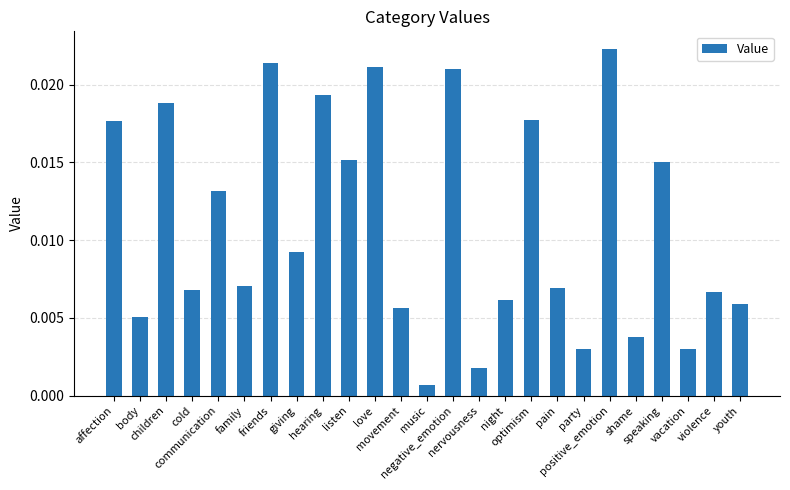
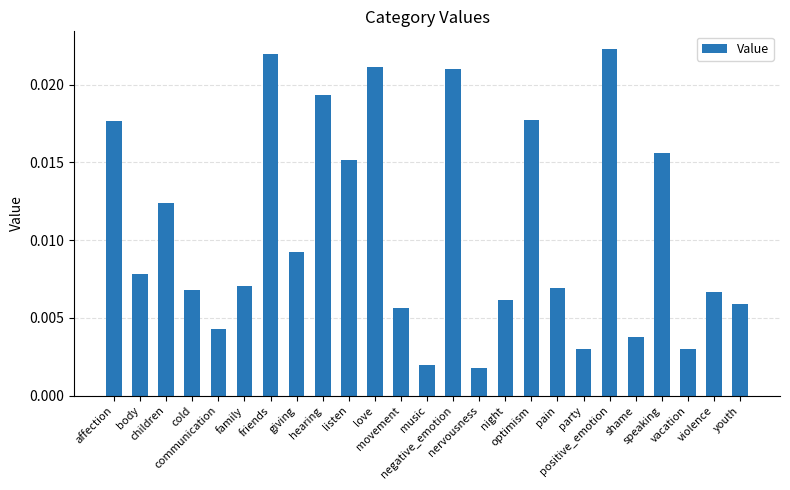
  {
    "affection": 0.0177,
-   "body": 0.0051,
-   "children": 0.0188,
+   "body": 0.0078,
+   "children": 0.0124,
    "cold": 0.0068,
-   "communication": 0.0132,
+   "communication": 0.0043,
    "family": 0.0070,
-   "friends": 0.0214,
+   "friends": 0.0219,
    "giving": 0.0093,
    "hearing": 0.0193,
    "listen": 0.0152,
    "love": 0.0211,
    "movement": 0.0056,
-   "music": 0.0007,
+   "music": 0.0020,
    "negative_emotion": 0.0210,
    "nervousness": 0.0018,
    "night": 0.0061,
    "optimism": 0.0177,
    "pain": 0.0069,
    "party": 0.0030,
    "positive_emotion": 0.0223,
    "shame": 0.0038,
-   "speaking": 0.0150,
+   "speaking": 0.0156,
    "vacation": 0.0030,
    "violence": 0.0067,
    "youth": 0.0059
  }
